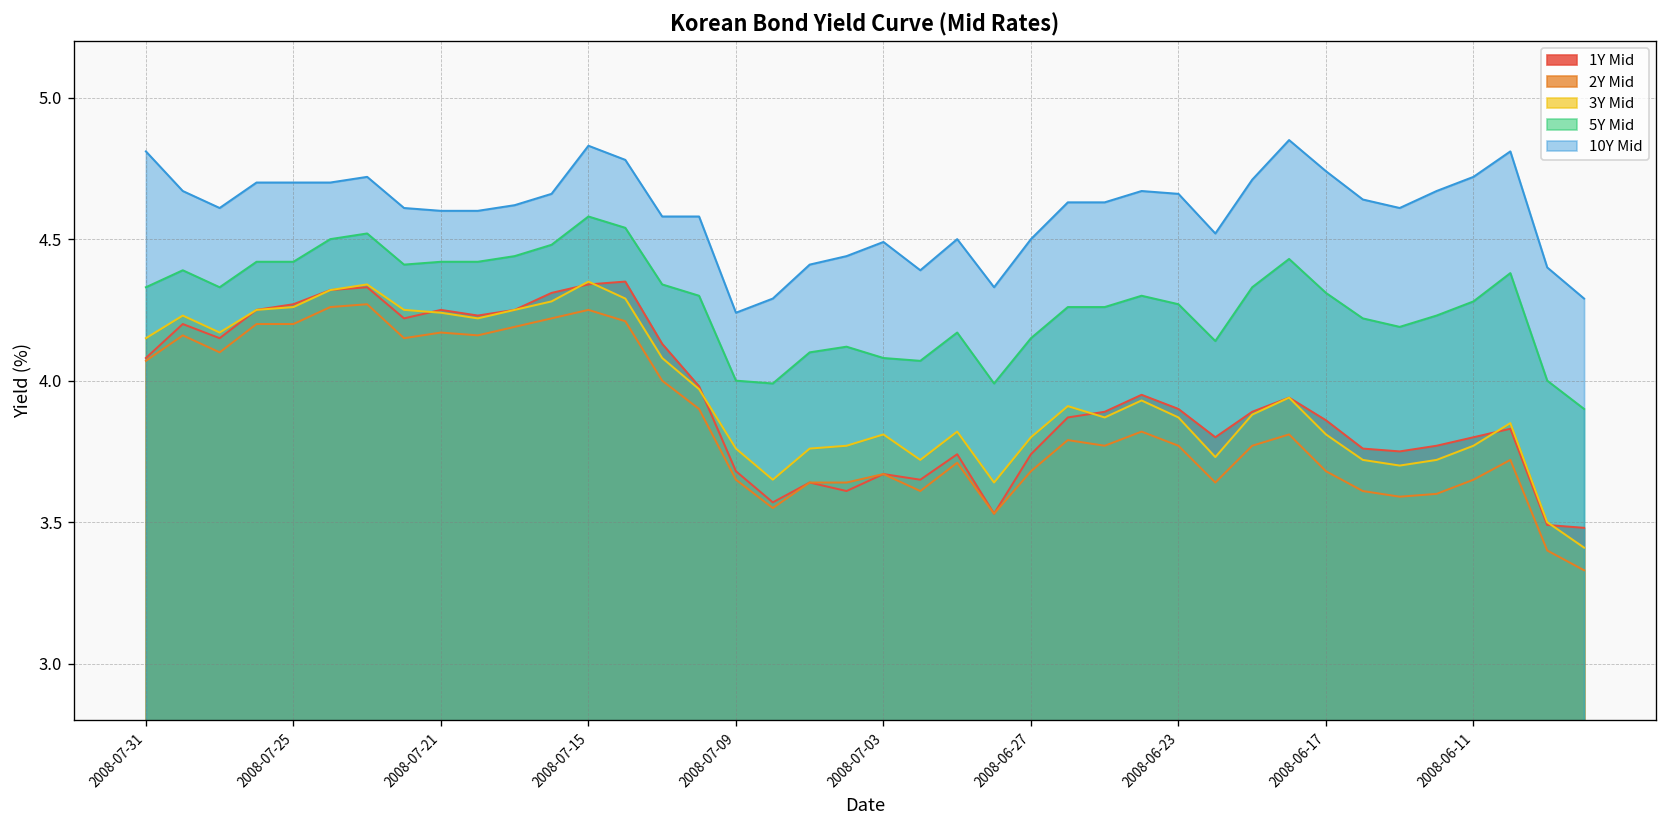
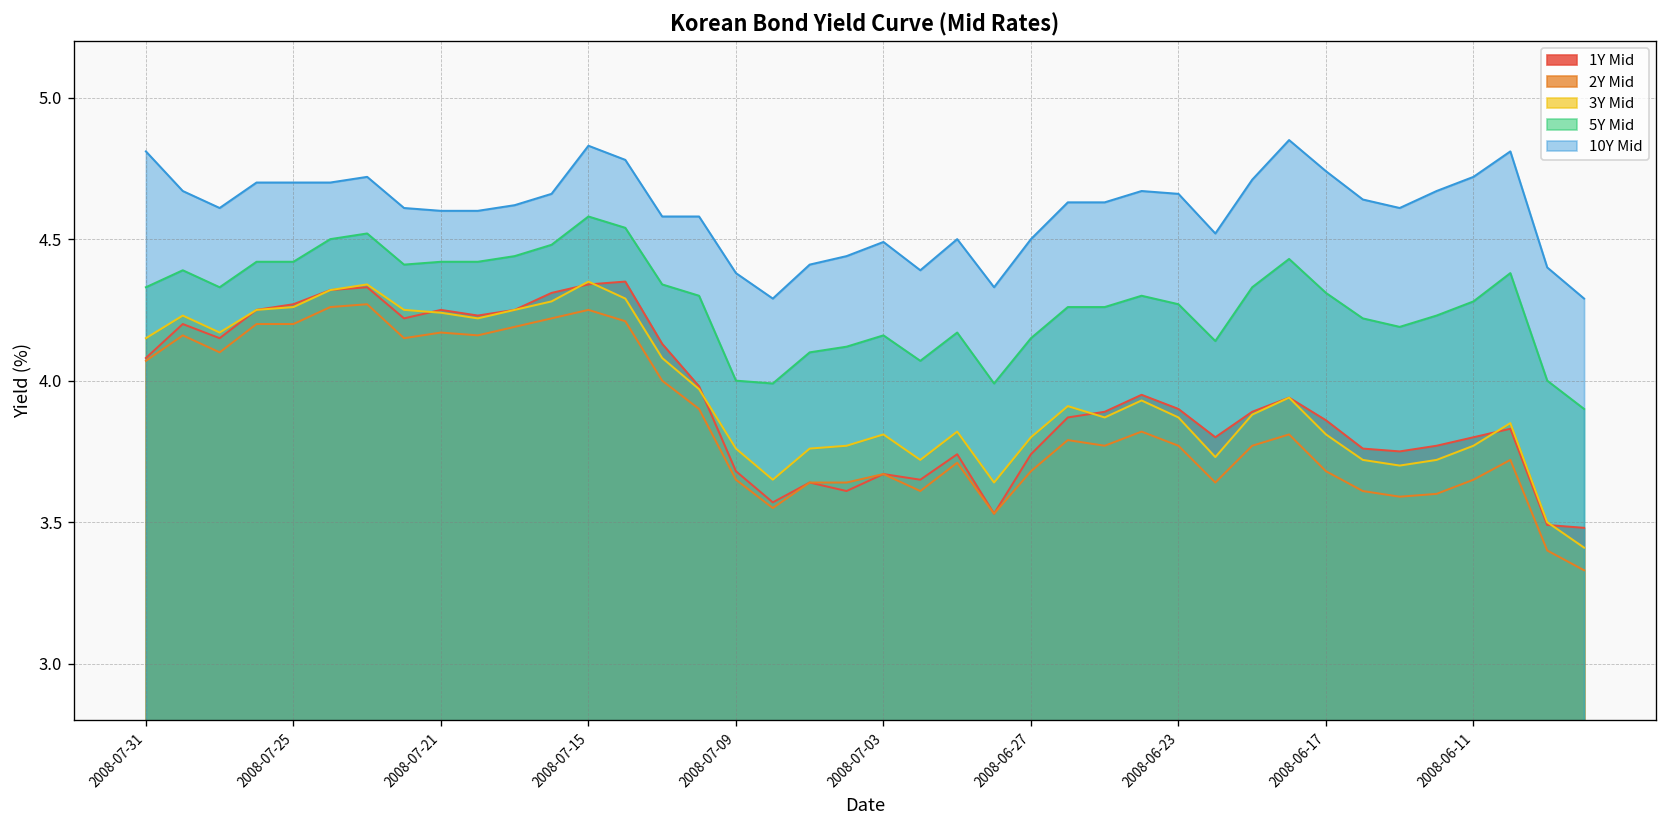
  {
    "3Y Mid": {
      "2008-07-31": 4.15,
      "2008-07-09": 3.76,
      "2008-07-03": 3.81,
      "2008-06-27": 3.80,
      "2008-06-23": 3.87,
      "2008-06-17": 3.81,
      "2008-06-11": 3.77
    },
    "5Y Mid": {
      "2008-07-31": 4.33,
      "2008-07-25": 4.42,
      "2008-07-21": 4.42,
      "2008-07-15": 4.58,
      "2008-07-09": 4.00,
-     "2008-07-03": 4.08,
+     "2008-07-03": 4.16,
      "2008-06-27": 4.15,
      "2008-06-23": 4.27,
      "2008-06-17": 4.31,
      "2008-06-11": 4.28
    },
    "10Y Mid": {
      "2008-07-31": 4.81,
      "2008-07-25": 4.70,
      "2008-07-21": 4.60,
      "2008-07-15": 4.83,
-     "2008-07-09": 4.24,
+     "2008-07-09": 4.38,
      "2008-07-03": 4.49,
      "2008-06-27": 4.50,
      "2008-06-23": 4.66,
      "2008-06-17": 4.74,
      "2008-06-11": 4.72
    }
  }
